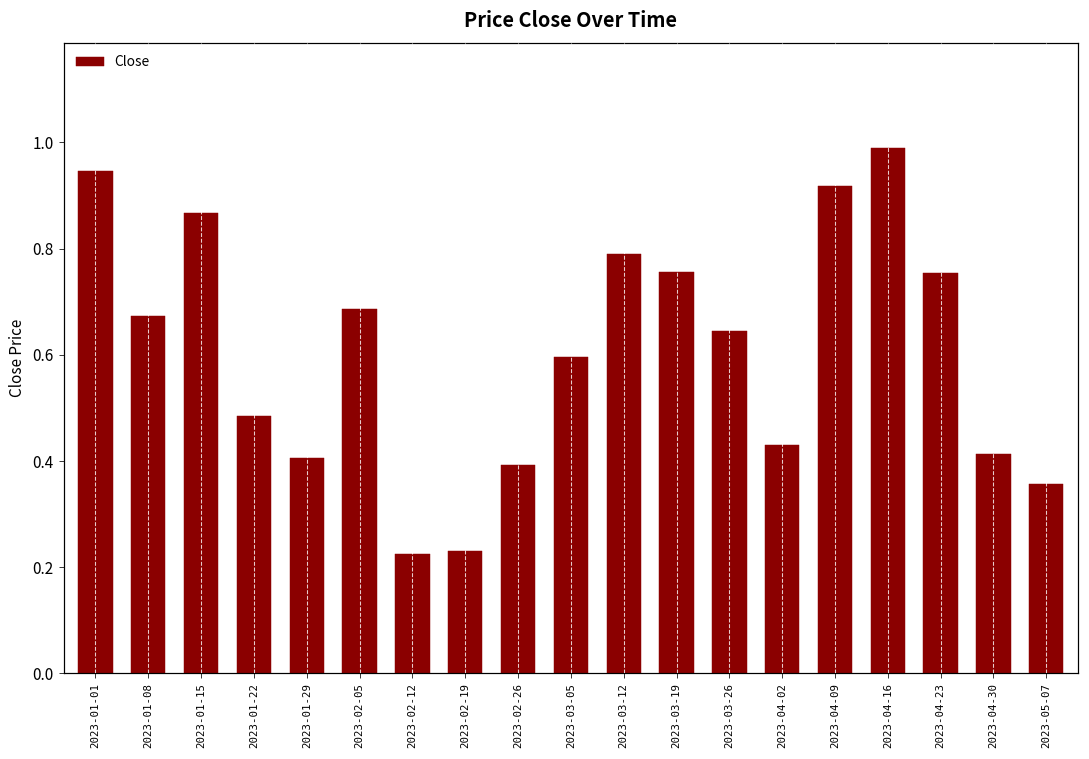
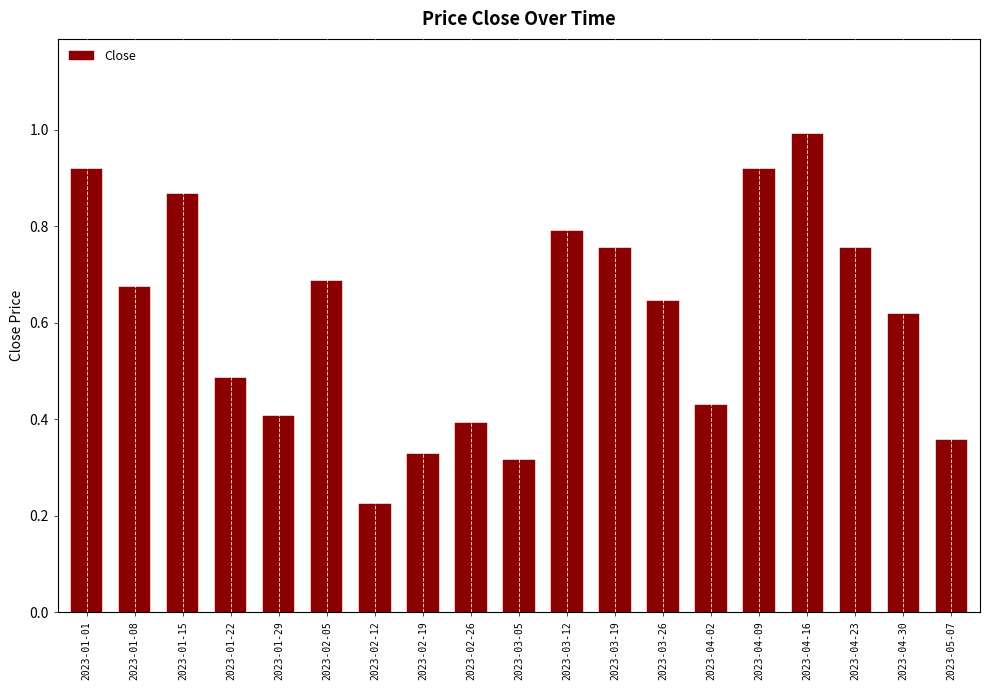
  {
-   "2023-01-01": 0.95,
+   "2023-01-01": 0.92,
    "2023-01-08": 0.67,
    "2023-01-15": 0.87,
    "2023-01-22": 0.49,
    "2023-01-29": 0.41,
    "2023-02-05": 0.69,
    "2023-02-12": 0.22,
-   "2023-02-19": 0.23,
+   "2023-02-19": 0.33,
    "2023-02-26": 0.39,
-   "2023-03-05": 0.60,
+   "2023-03-05": 0.32,
    "2023-03-12": 0.79,
    "2023-03-19": 0.76,
    "2023-03-26": 0.64,
    "2023-04-02": 0.43,
    "2023-04-09": 0.92,
    "2023-04-16": 0.99,
    "2023-04-23": 0.75,
-   "2023-04-30": 0.41,
+   "2023-04-30": 0.62,
    "2023-05-07": 0.36
  }
